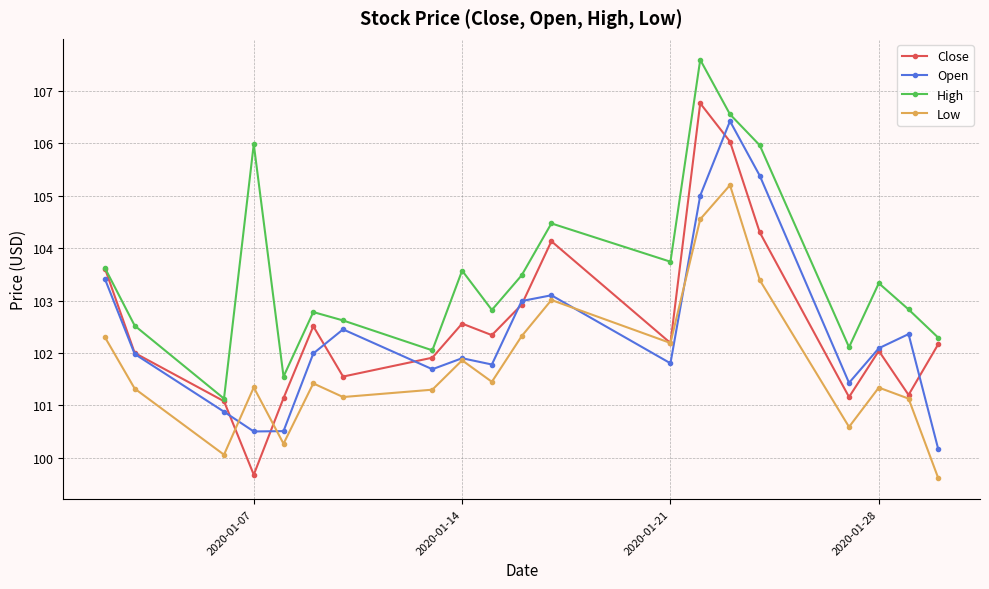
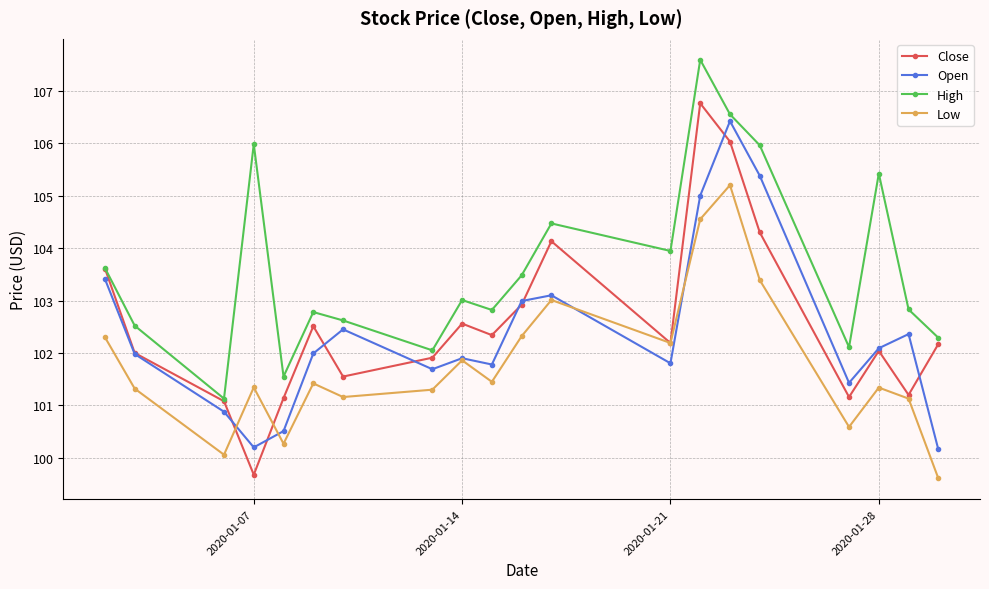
  {
    "Close": {
      "2020-01-07": 99.7,
      "2020-01-14": 102.6,
      "2020-01-28": 102.0
    },
    "Open": {
-     "2020-01-07": 100.5,
+     "2020-01-07": 100.2,
      "2020-01-21": 101.8,
      "2020-01-28": 102.1
    },
    "High": {
      "2020-01-07": 106.0,
-     "2020-01-14": 103.6,
-     "2020-01-21": 103.7,
-     "2020-01-28": 103.3
+     "2020-01-14": 103.0,
+     "2020-01-21": 103.9,
+     "2020-01-28": 105.4
    },
    "Low": {
      "2020-01-07": 101.3,
      "2020-01-28": 101.3
    }
  }
